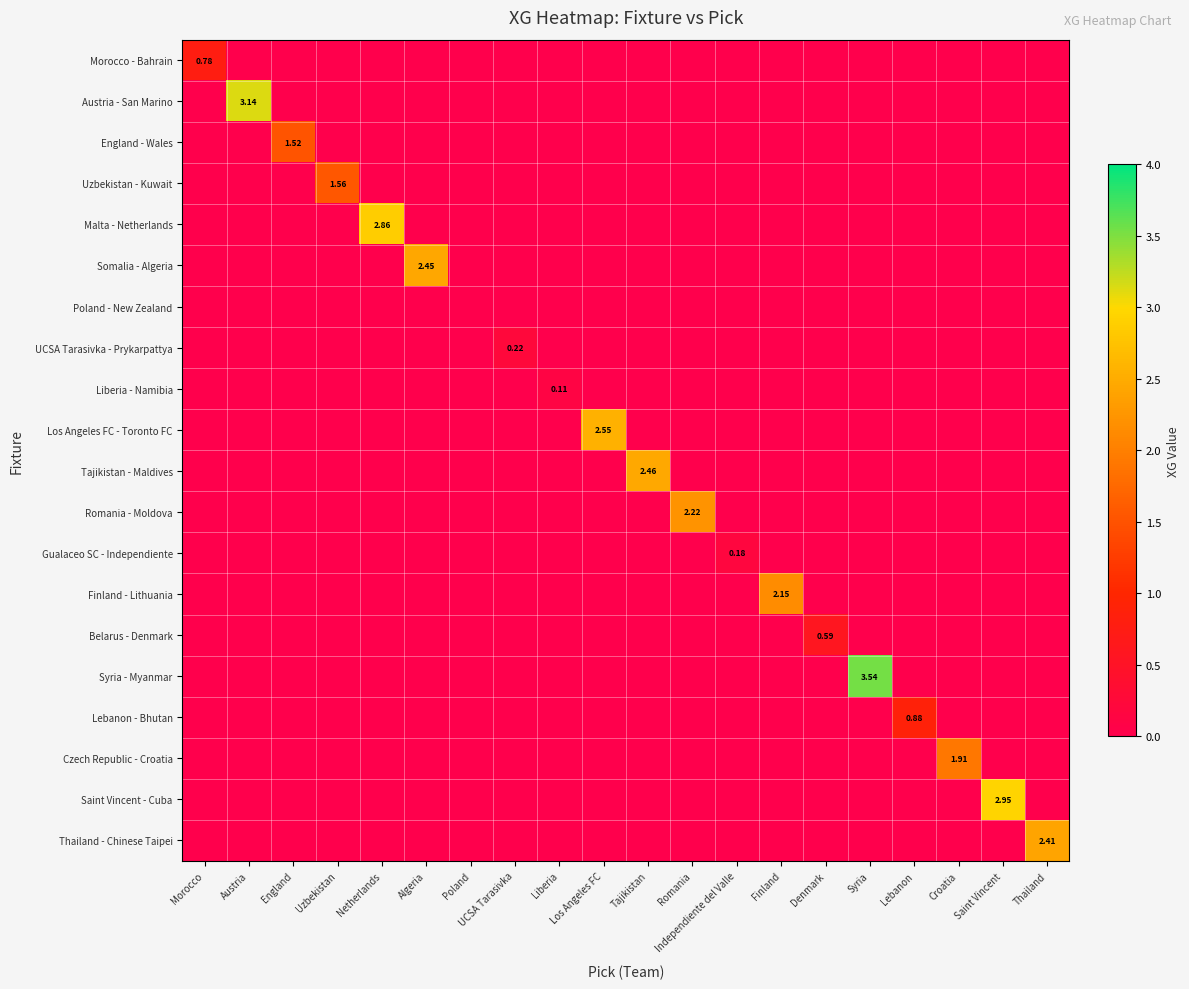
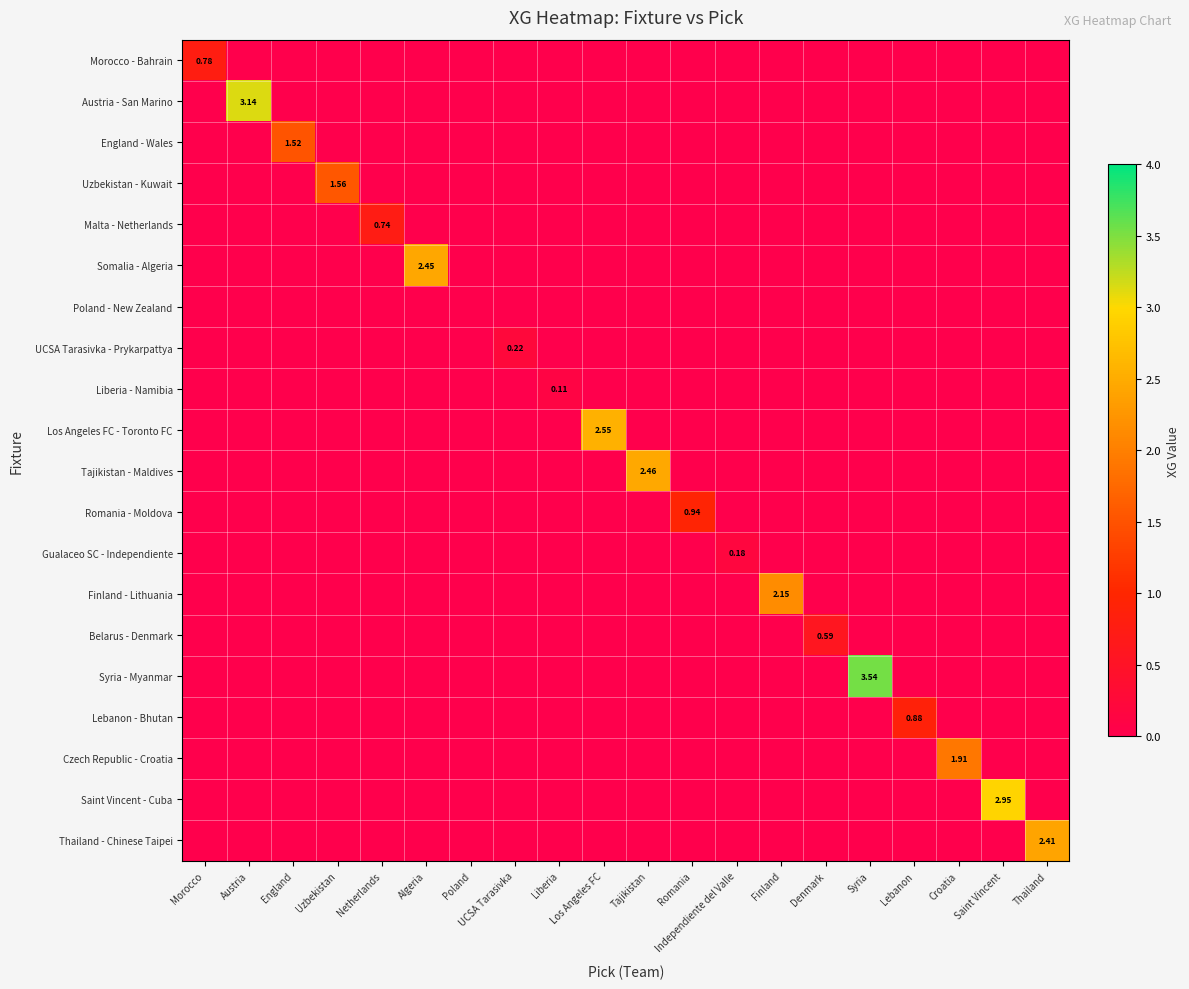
  {
    "Morocco - Bahrain": {
      "Morocco": 0.78
    },
    "Austria - San Marino": {
      "Austria": 3.14
    },
    "England - Wales": {
      "England": 1.52
    },
    "Uzbekistan - Kuwait": {
      "Uzbekistan": 1.56
    },
    "Malta - Netherlands": {
-     "Netherlands": 2.86
+     "Netherlands": 0.74
    },
    "Somalia - Algeria": {
      "Algeria": 2.45
    },
    "UCSA Tarasivka - Prykarpattya": {
      "UCSA Tarasivka": 0.22
    },
    "Liberia - Namibia": {
      "Liberia": 0.11
    },
    "Los Angeles FC - Toronto FC": {
      "Los Angeles FC": 2.55
    },
    "Tajikistan - Maldives": {
      "Tajikistan": 2.46
    },
    "Romania - Moldova": {
-     "Romania": 2.22
+     "Romania": 0.94
    },
    "Gualaceo SC - Independiente": {
      "Independiente del Valle": 0.18
    },
    "Finland - Lithuania": {
      "Finland": 2.15
    },
    "Belarus - Denmark": {
      "Denmark": 0.59
    },
    "Syria - Myanmar": {
      "Syria": 3.54
    },
    "Lebanon - Bhutan": {
      "Lebanon": 0.88
    },
    "Czech Republic - Croatia": {
      "Croatia": 1.91
    },
    "Saint Vincent - Cuba": {
      "Saint Vincent": 2.95
    },
    "Thailand - Chinese Taipei": {
      "Thailand": 2.41
    }
  }
